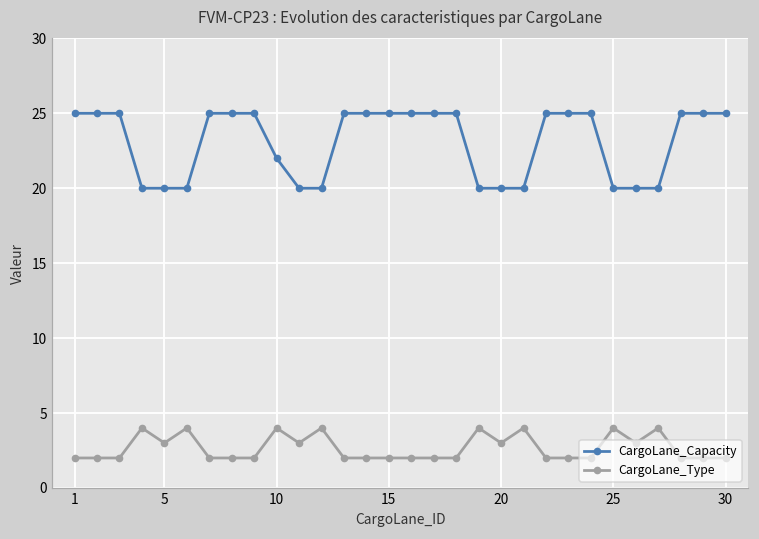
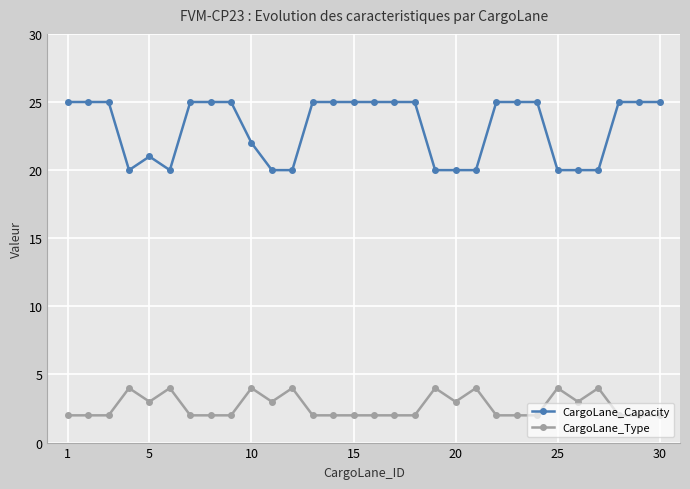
  {
    "CargoLane_Capacity": {
      "1": 25,
-     "5": 20,
+     "5": 21,
      "10": 22,
      "15": 25,
      "20": 20,
      "25": 20,
      "30": 25
    },
    "CargoLane_Type": {
      "1": 2,
      "5": 3,
      "10": 4,
      "15": 2,
      "20": 3,
      "25": 4
    }
  }
